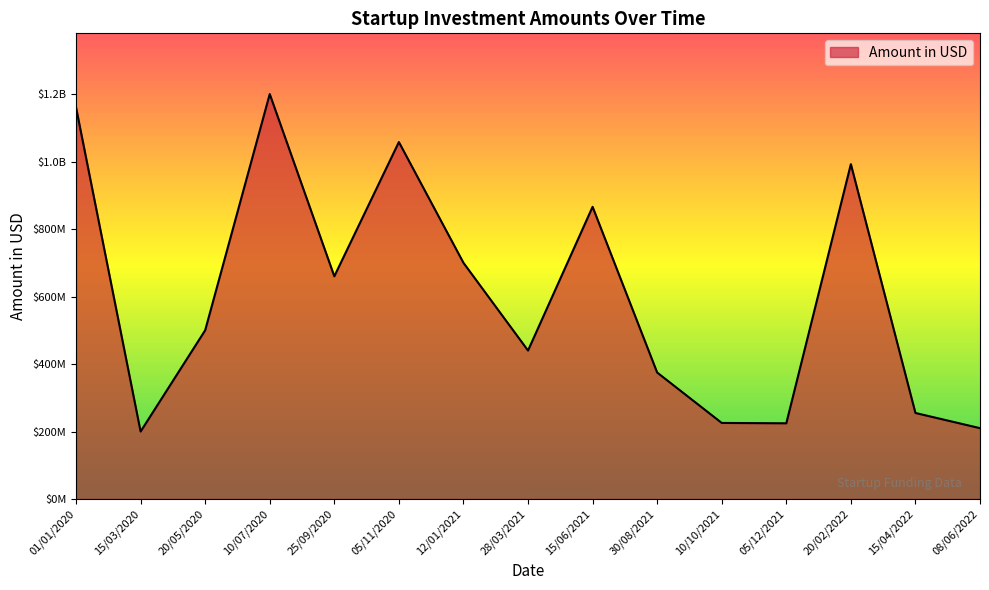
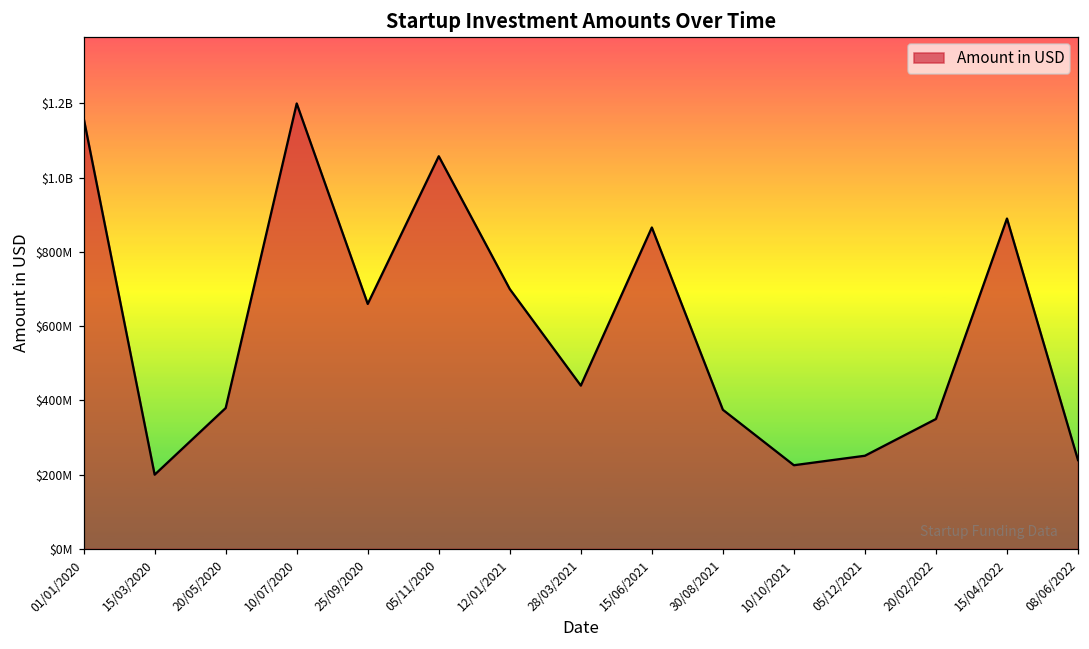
  {
    "01/01/2020": "$1160000000",
    "15/03/2020": "$200000000",
-   "20/05/2020": "$500000000",
+   "20/05/2020": "$380000000",
    "10/07/2020": "$1200000000",
    "25/09/2020": "$660000000",
    "05/11/2020": "$1060000000",
    "12/01/2021": "$700000000",
    "28/03/2021": "$440000000",
    "15/06/2021": "$870000000",
    "30/08/2021": "$370000000",
    "10/10/2021": "$230000000",
-   "05/12/2021": "$220000000",
-   "20/02/2022": "$990000000",
-   "15/04/2022": "$260000000",
-   "08/06/2022": "$210000000"
+   "05/12/2021": "$250000000",
+   "20/02/2022": "$350000000",
+   "15/04/2022": "$890000000",
+   "08/06/2022": "$240000000"
  }
